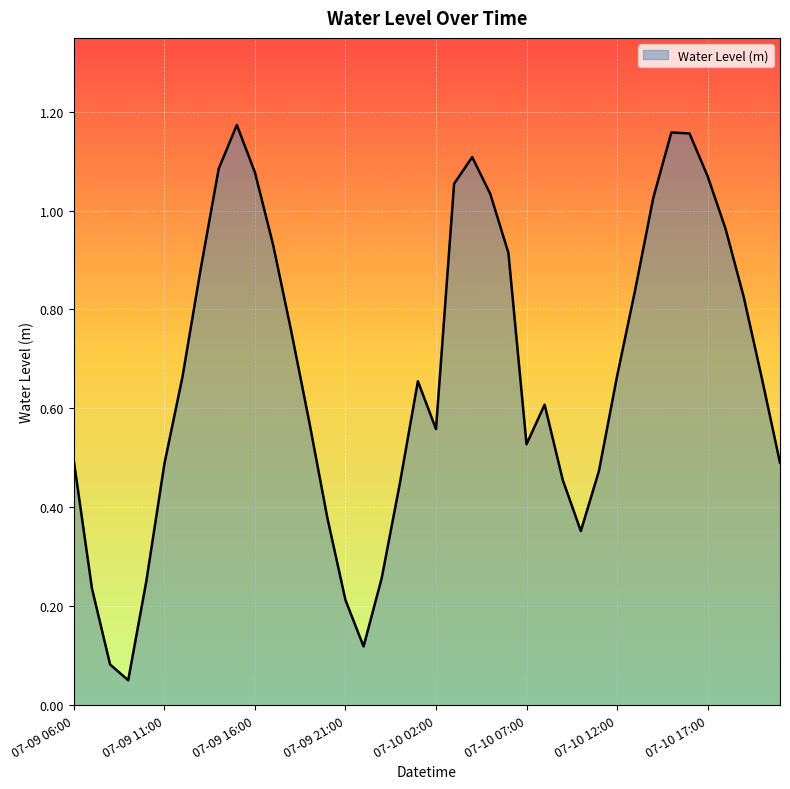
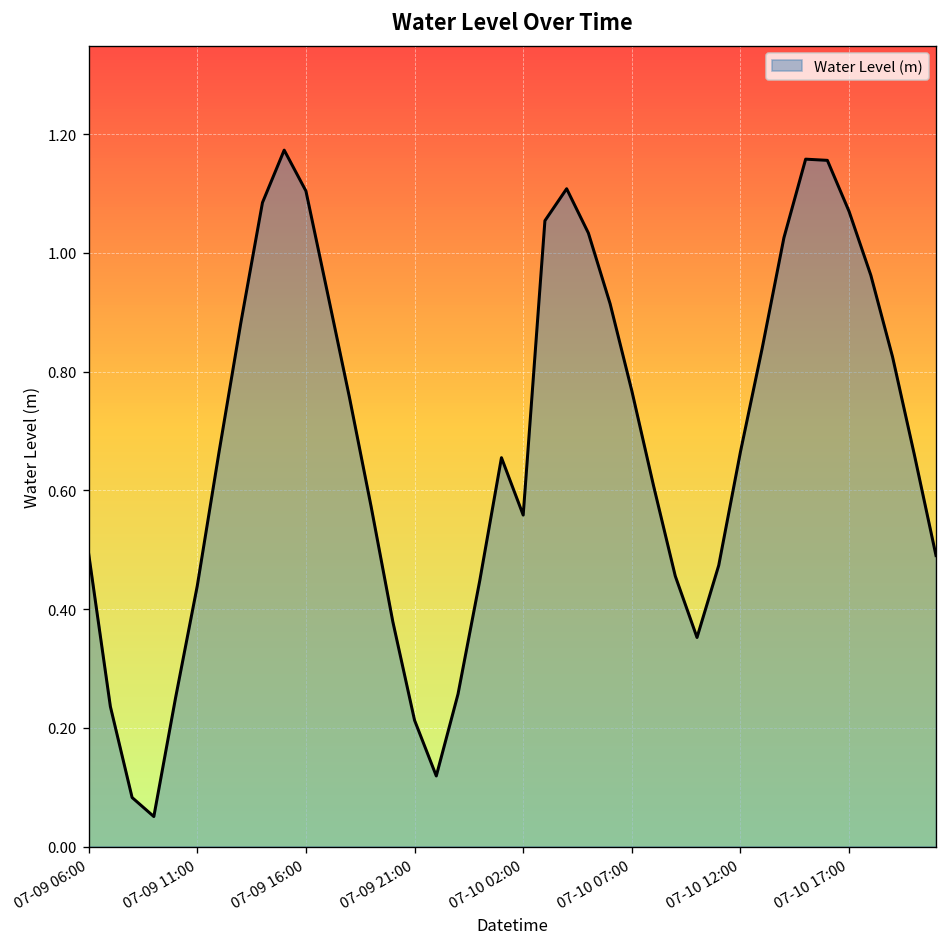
  {
    "07-09 06:00": 0.49,
-   "07-09 11:00": 0.49,
-   "07-09 16:00": 1.08,
+   "07-09 11:00": 0.44,
+   "07-09 16:00": 1.10,
    "07-09 21:00": 0.21,
    "07-10 02:00": 0.56,
-   "07-10 07:00": 0.53,
+   "07-10 07:00": 0.77,
    "07-10 12:00": 0.66,
    "07-10 17:00": 1.07
  }
